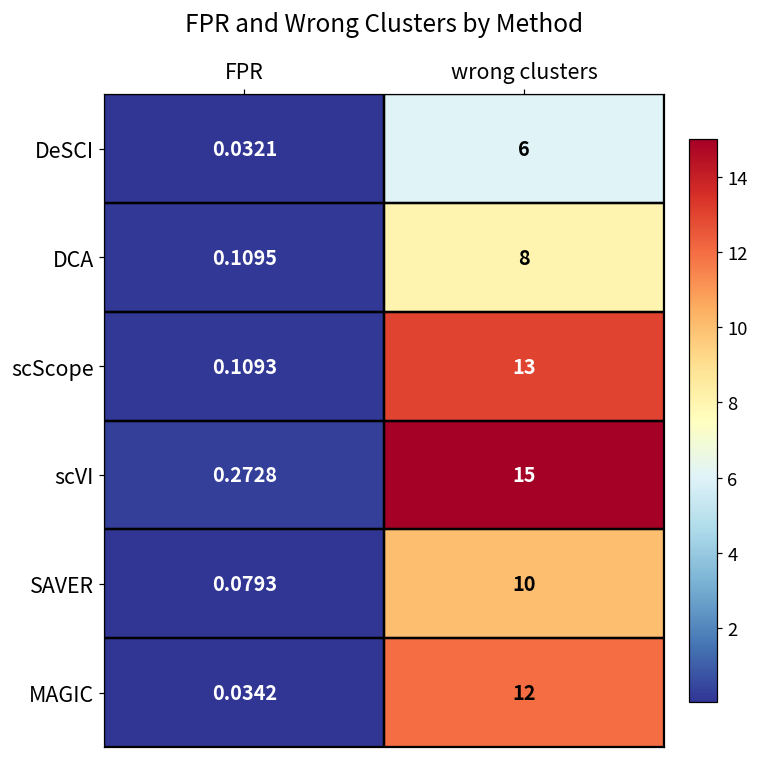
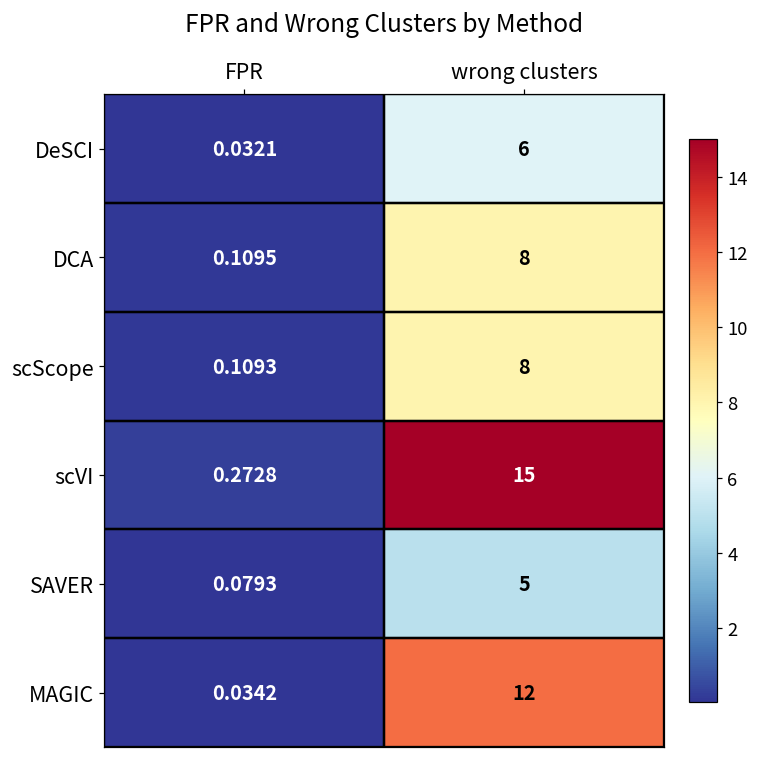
  {
    "DeSCI": {
      "FPR": 0.0321,
      "wrong clusters": 6
    },
    "DCA": {
      "FPR": 0.1095,
      "wrong clusters": 8
    },
    "scScope": {
      "FPR": 0.1093,
-     "wrong clusters": 13
+     "wrong clusters": 8
    },
    "scVI": {
      "FPR": 0.2728,
      "wrong clusters": 15
    },
    "SAVER": {
      "FPR": 0.0793,
-     "wrong clusters": 10
+     "wrong clusters": 5
    },
    "MAGIC": {
      "FPR": 0.0342,
      "wrong clusters": 12
    }
  }
